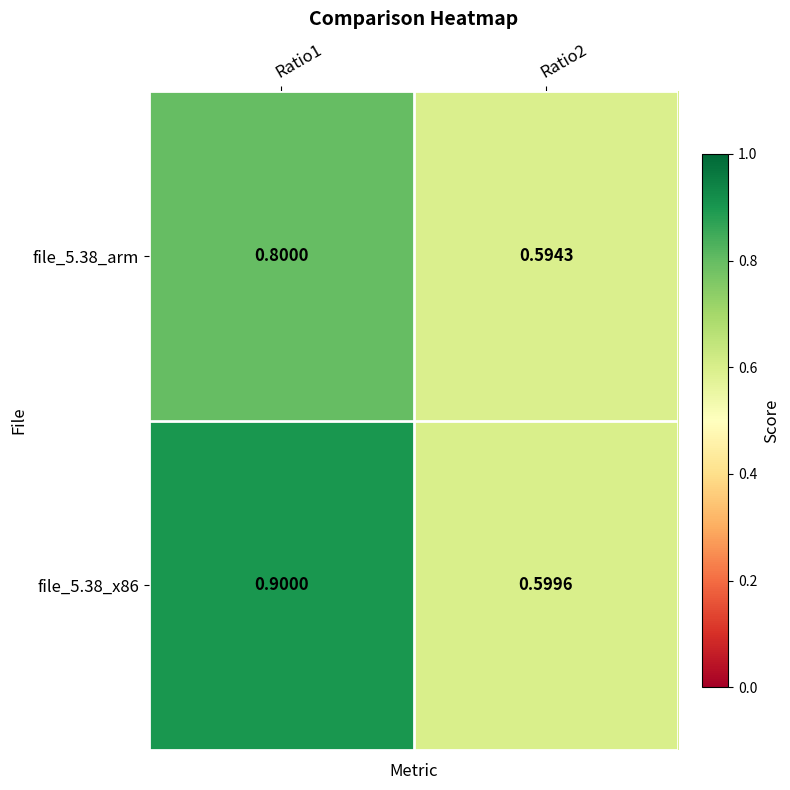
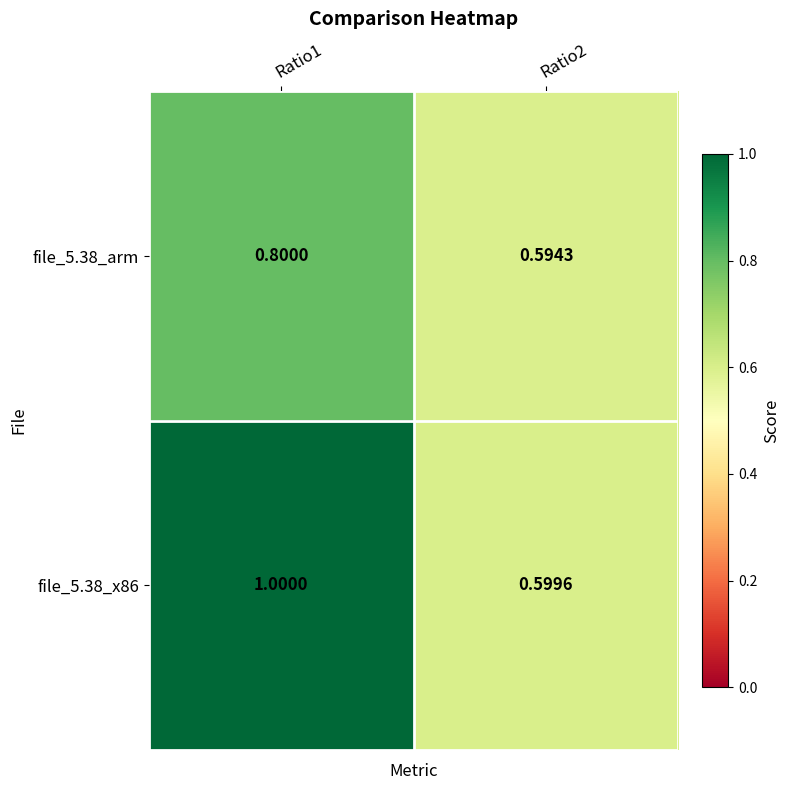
  {
    "file_5.38_arm": {
      "Ratio1": 0.8000,
      "Ratio2": 0.5943
    },
    "file_5.38_x86": {
-     "Ratio1": 0.9000,
+     "Ratio1": 1.0000,
      "Ratio2": 0.5996
    }
  }
